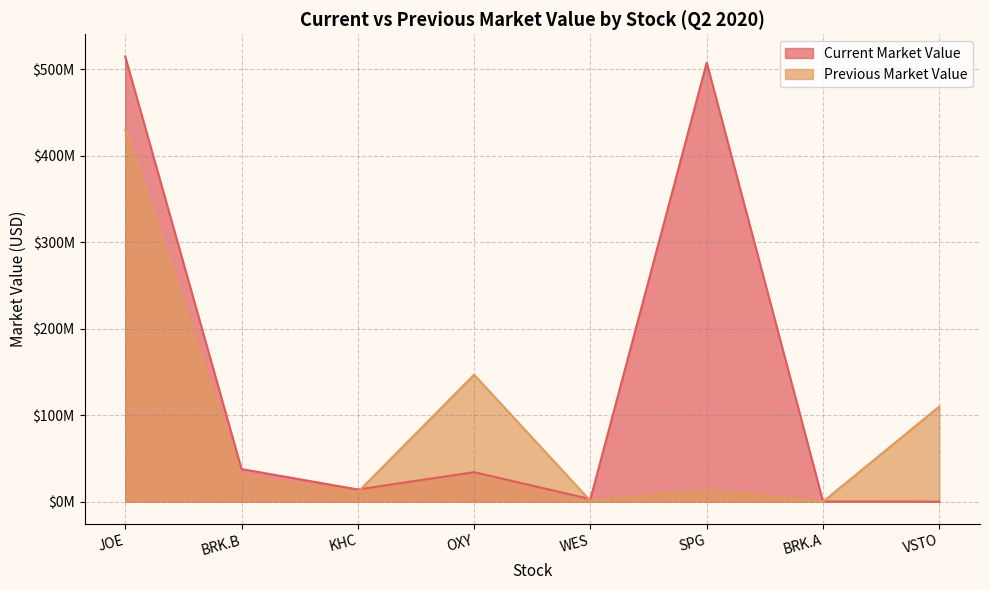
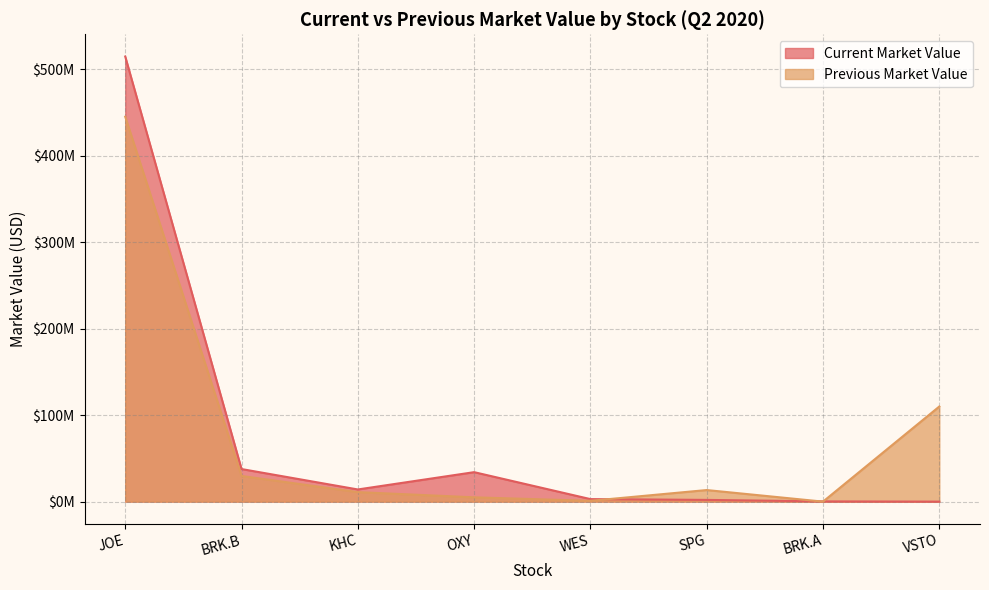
  {
    "Current Market Value": {
      "JOE": "$510000000",
      "BRK.B": "$40000000",
      "KHC": "$10000000",
      "OXY": "$30000000",
-     "SPG": "$510000000",
+     "SPG": "$0",
      "VSTO": "$0"
    },
    "Previous Market Value": {
-     "JOE": "$430000000",
+     "JOE": "$440000000",
      "BRK.B": "$30000000",
      "KHC": "$10000000",
-     "OXY": "$150000000",
+     "OXY": "$0",
      "SPG": "$10000000",
      "VSTO": "$110000000"
    }
  }
